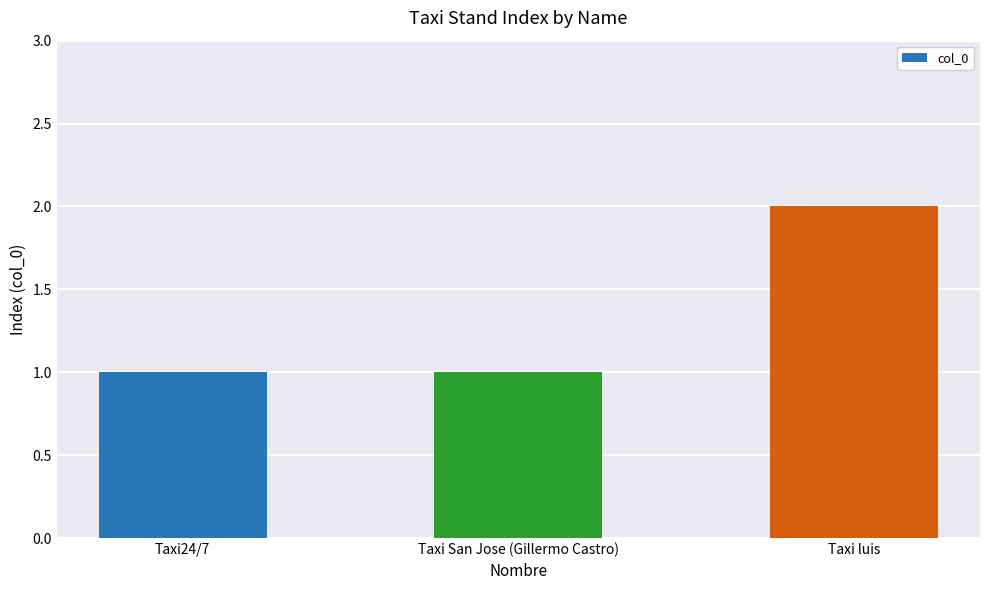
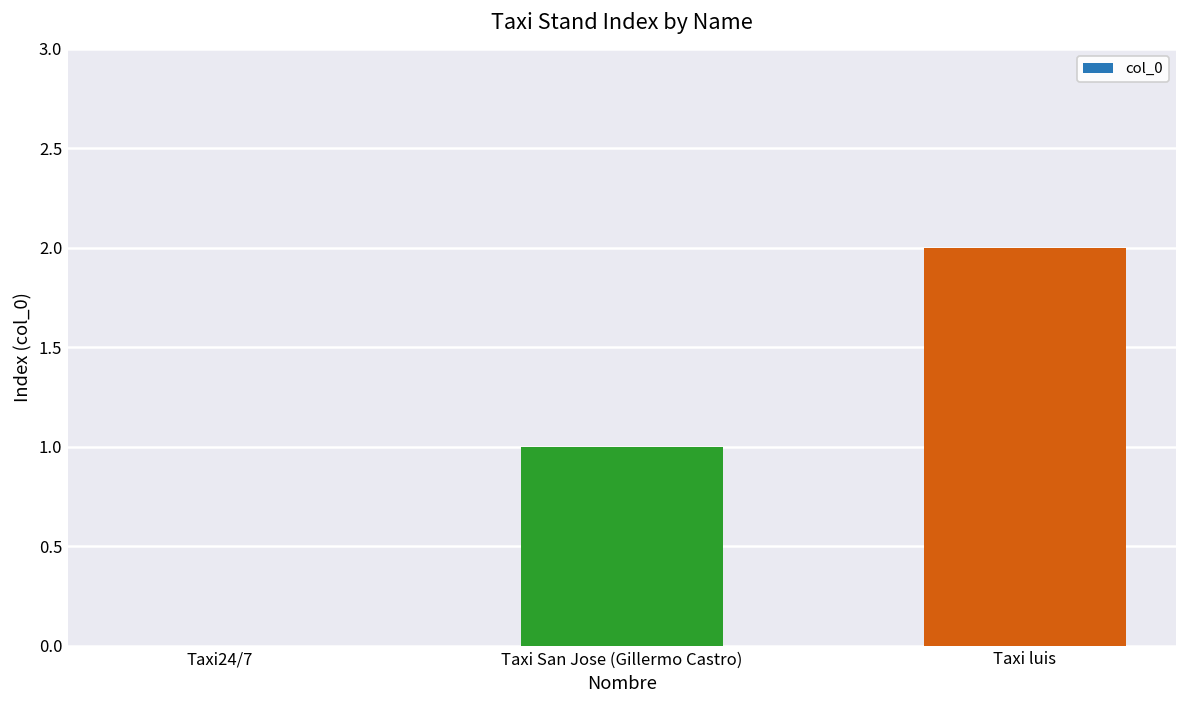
  {
-   "Taxi24/7": 1,
+   "Taxi24/7": 0,
    "Taxi San Jose (Gillermo Castro)": 1,
    "Taxi luis": 2
  }
